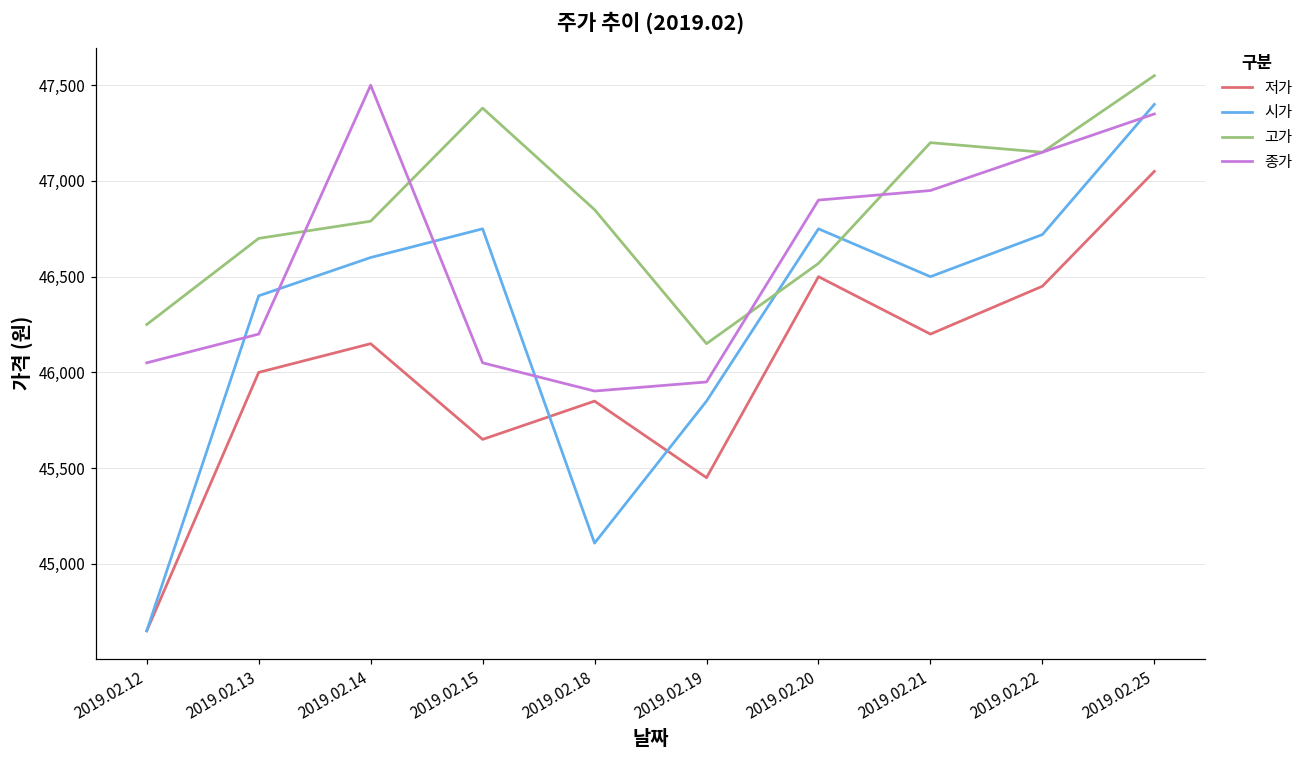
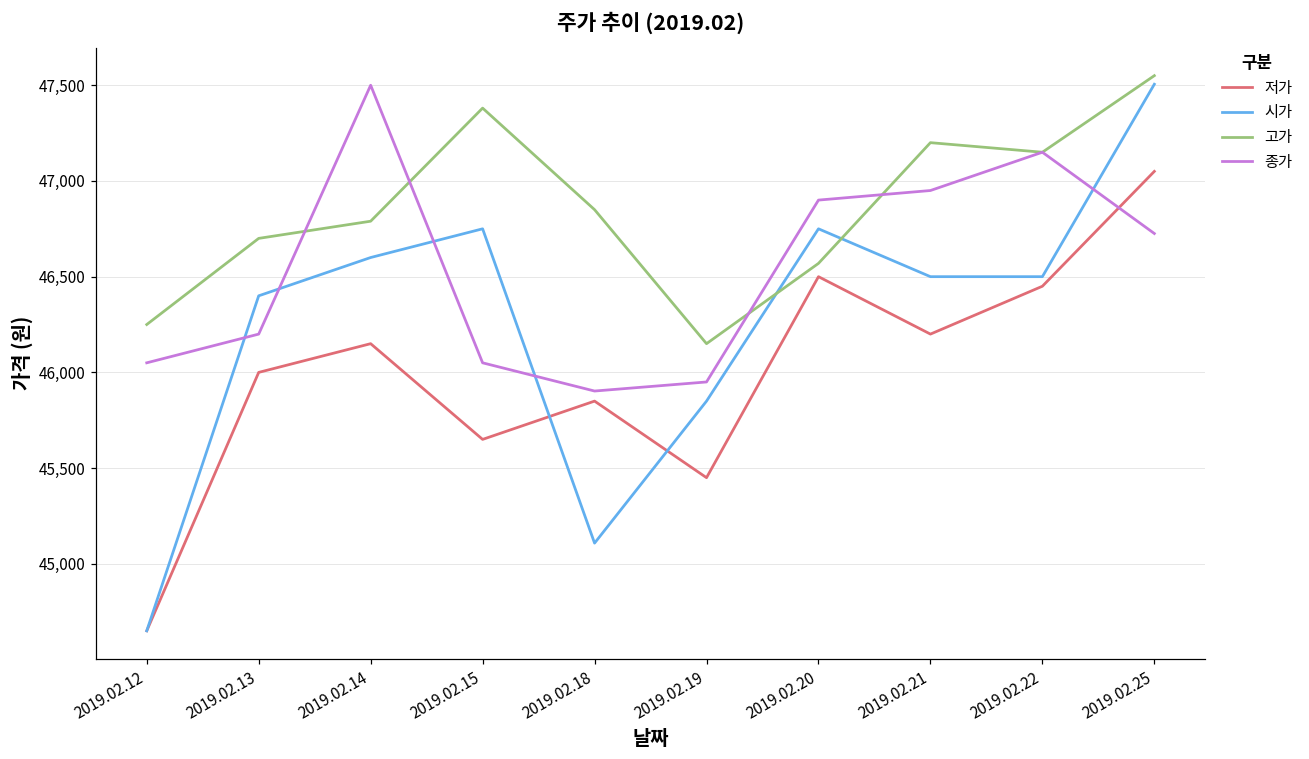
  {
    "저가": {
      "2019.02.13": "46,000",
      "2019.02.14": "46,150",
      "2019.02.15": "45,650",
      "2019.02.18": "45,850",
      "2019.02.19": "45,450",
      "2019.02.20": "46,500",
      "2019.02.21": "46,200",
      "2019.02.22": "46,450",
      "2019.02.25": "47,050"
    },
    "시가": {
      "2019.02.13": "46,400",
      "2019.02.14": "46,600",
      "2019.02.15": "46,750",
      "2019.02.18": "45,110",
      "2019.02.19": "45,850",
      "2019.02.20": "46,750",
      "2019.02.21": "46,500",
-     "2019.02.22": "46,720",
-     "2019.02.25": "47,400"
+     "2019.02.22": "46,500",
+     "2019.02.25": "47,510"
    },
    "고가": {
      "2019.02.12": "46,250",
      "2019.02.13": "46,700",
      "2019.02.14": "46,790",
      "2019.02.15": "47,380",
      "2019.02.18": "46,850",
      "2019.02.19": "46,150",
      "2019.02.20": "46,570",
      "2019.02.21": "47,200",
      "2019.02.25": "47,550"
    },
    "종가": {
      "2019.02.12": "46,050",
      "2019.02.13": "46,200",
      "2019.02.14": "47,500",
      "2019.02.15": "46,050",
      "2019.02.18": "45,900",
      "2019.02.19": "45,950",
      "2019.02.20": "46,900",
      "2019.02.21": "46,950",
-     "2019.02.25": "47,350"
+     "2019.02.25": "46,730"
    }
  }
